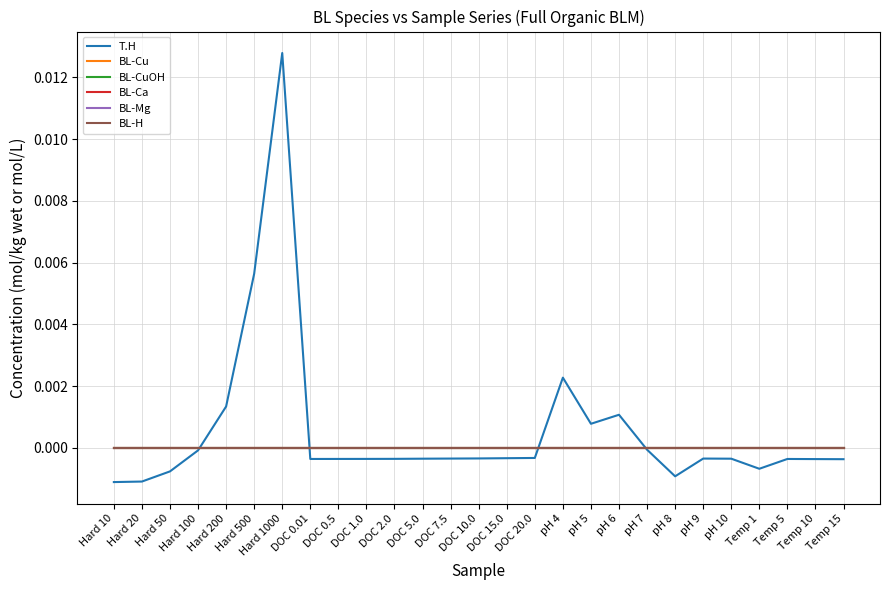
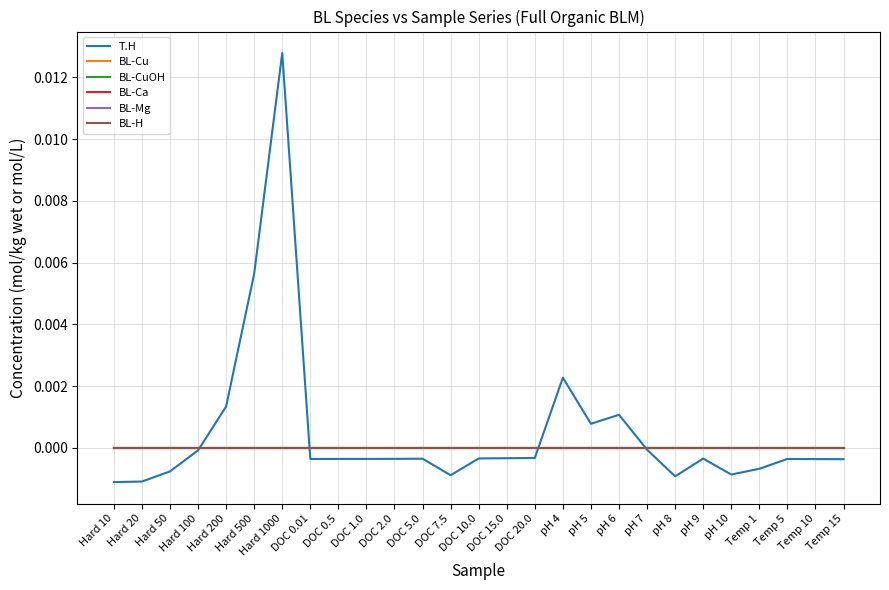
  {
    "T.H": {
      "Hard 10": -0.0011,
      "Hard 20": -0.0011,
      "Hard 50": -0.0008,
      "Hard 100": -0.0001,
      "Hard 200": 0.0013,
      "Hard 500": 0.0056,
      "Hard 1000": 0.0128,
      "DOC 0.01": -0.0004,
      "DOC 0.5": -0.0004,
      "DOC 1.0": -0.0004,
      "DOC 2.0": -0.0004,
      "DOC 5.0": -0.0004,
-     "DOC 7.5": -0.0003,
+     "DOC 7.5": -0.0009,
      "DOC 10.0": -0.0003,
      "DOC 15.0": -0.0003,
      "DOC 20.0": -0.0003,
      "pH 4": 0.0023,
      "pH 5": 0.0008,
      "pH 6": 0.0011,
      "pH 8": -0.0009,
      "pH 9": -0.0003,
-     "pH 10": -0.0004,
+     "pH 10": -0.0009,
      "Temp 1": -0.0007,
      "Temp 5": -0.0004,
      "Temp 10": -0.0004,
      "Temp 15": -0.0004
    },
    "BL-H": {
      "Hard 10": 0.0000,
      "Hard 20": 0.0000,
      "Hard 50": 0.0000,
      "Hard 100": 0.0000,
      "Hard 200": 0.0000,
      "Hard 500": 0.0000,
      "Hard 1000": 0.0000,
      "DOC 0.01": 0.0000,
      "DOC 0.5": 0.0000,
      "DOC 1.0": 0.0000,
      "DOC 2.0": 0.0000,
      "DOC 5.0": 0.0000,
      "DOC 7.5": 0.0000,
      "DOC 10.0": 0.0000,
      "DOC 15.0": 0.0000,
      "DOC 20.0": 0.0000,
      "pH 4": 0.0000,
      "pH 5": 0.0000,
      "pH 6": 0.0000,
      "pH 8": 0.0000,
      "pH 9": 0.0000,
      "pH 10": 0.0000,
      "Temp 1": 0.0000,
      "Temp 5": 0.0000,
      "Temp 10": 0.0000,
      "Temp 15": 0.0000
    }
  }
